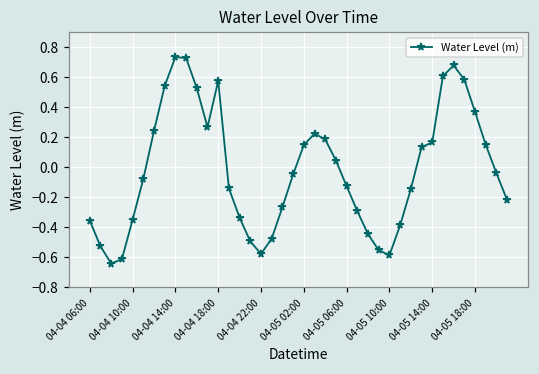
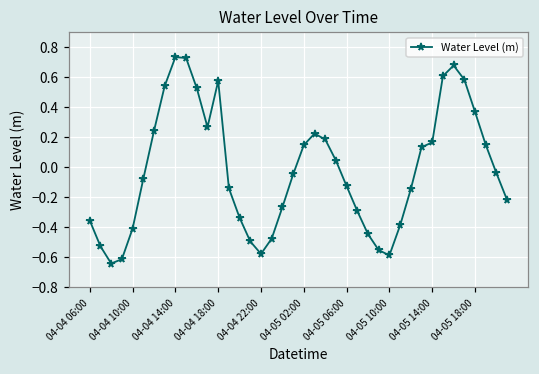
  {
    "04-04 06:00": -0.36,
-   "04-04 10:00": -0.35,
+   "04-04 10:00": -0.41,
    "04-04 14:00": 0.73,
    "04-04 18:00": 0.58,
    "04-04 22:00": -0.58,
    "04-05 02:00": 0.15,
    "04-05 06:00": -0.13,
    "04-05 10:00": -0.59,
    "04-05 14:00": 0.17,
    "04-05 18:00": 0.37
  }
